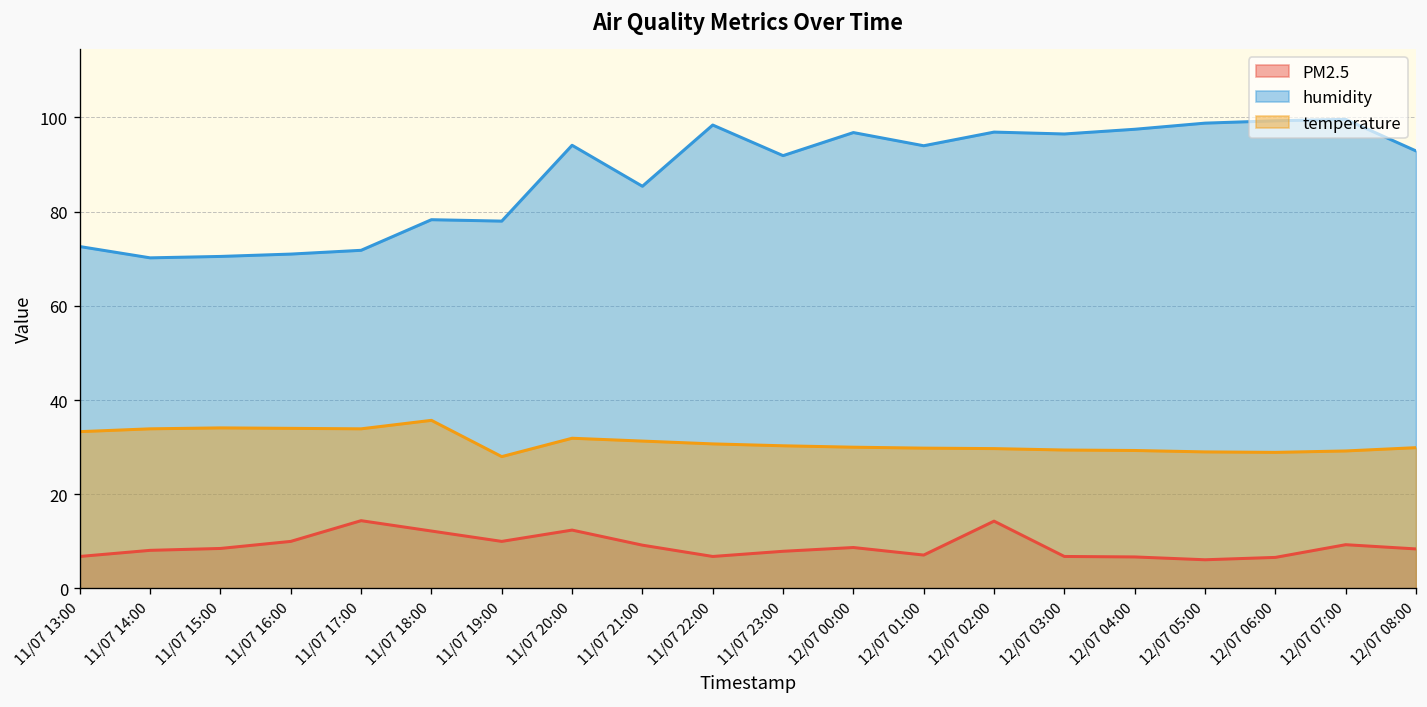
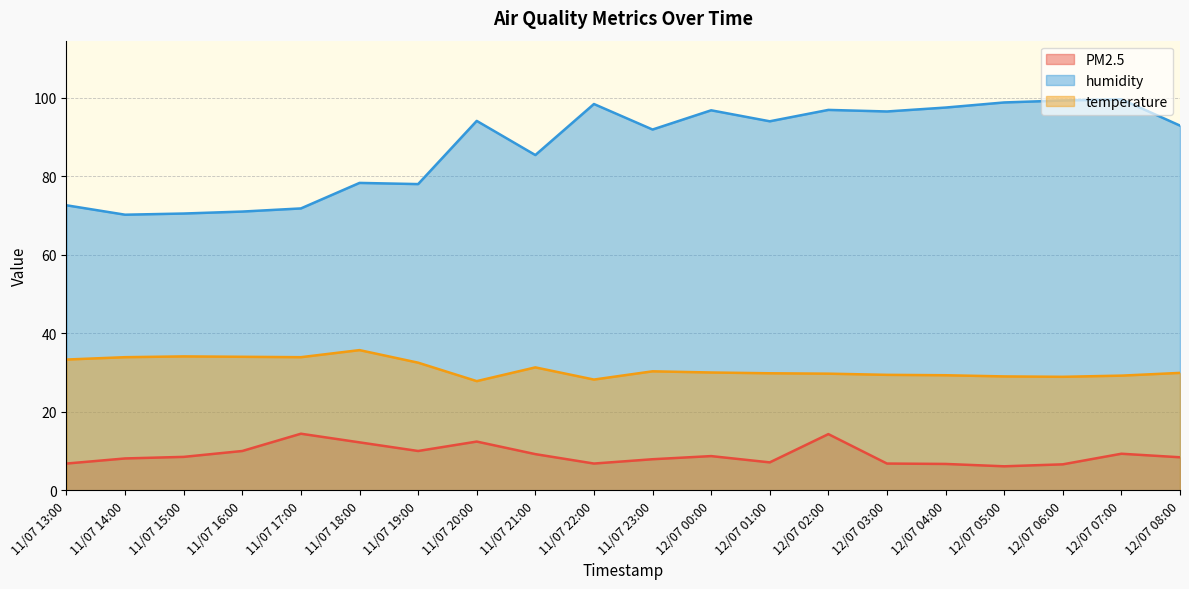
  {
    "PM2.5": {
      "11/07 13:00": 7,
      "11/07 14:00": 8,
      "11/07 15:00": 9,
      "11/07 16:00": 10,
      "11/07 17:00": 14,
      "11/07 18:00": 12,
      "11/07 19:00": 10,
      "11/07 20:00": 12,
      "11/07 21:00": 9,
      "11/07 22:00": 7,
      "11/07 23:00": 8,
      "12/07 00:00": 9,
      "12/07 01:00": 7,
      "12/07 02:00": 14,
      "12/07 03:00": 7,
      "12/07 04:00": 7,
      "12/07 05:00": 6,
      "12/07 06:00": 7,
      "12/07 07:00": 9,
      "12/07 08:00": 8
    },
    "humidity": {
      "11/07 13:00": 73,
      "11/07 14:00": 70,
      "11/07 15:00": 71,
      "11/07 16:00": 71,
      "11/07 17:00": 72,
      "11/07 18:00": 78,
      "11/07 19:00": 78,
      "11/07 20:00": 94,
      "11/07 21:00": 85,
      "11/07 22:00": 98,
      "11/07 23:00": 92,
      "12/07 00:00": 97,
      "12/07 01:00": 94,
      "12/07 02:00": 97,
      "12/07 03:00": 97,
      "12/07 04:00": 98,
      "12/07 05:00": 99,
      "12/07 08:00": 93
    },
    "temperature": {
      "11/07 13:00": 33,
      "11/07 14:00": 34,
      "11/07 15:00": 34,
      "11/07 16:00": 34,
      "11/07 17:00": 34,
      "11/07 18:00": 36,
-     "11/07 19:00": 28,
-     "11/07 20:00": 32,
+     "11/07 19:00": 33,
+     "11/07 20:00": 28,
      "11/07 21:00": 31,
-     "11/07 22:00": 31,
+     "11/07 22:00": 28,
      "11/07 23:00": 30,
      "12/07 00:00": 30,
      "12/07 01:00": 30,
      "12/07 02:00": 30,
      "12/07 03:00": 29,
      "12/07 04:00": 29,
      "12/07 05:00": 29,
      "12/07 06:00": 29,
      "12/07 07:00": 29,
      "12/07 08:00": 30
    }
  }
